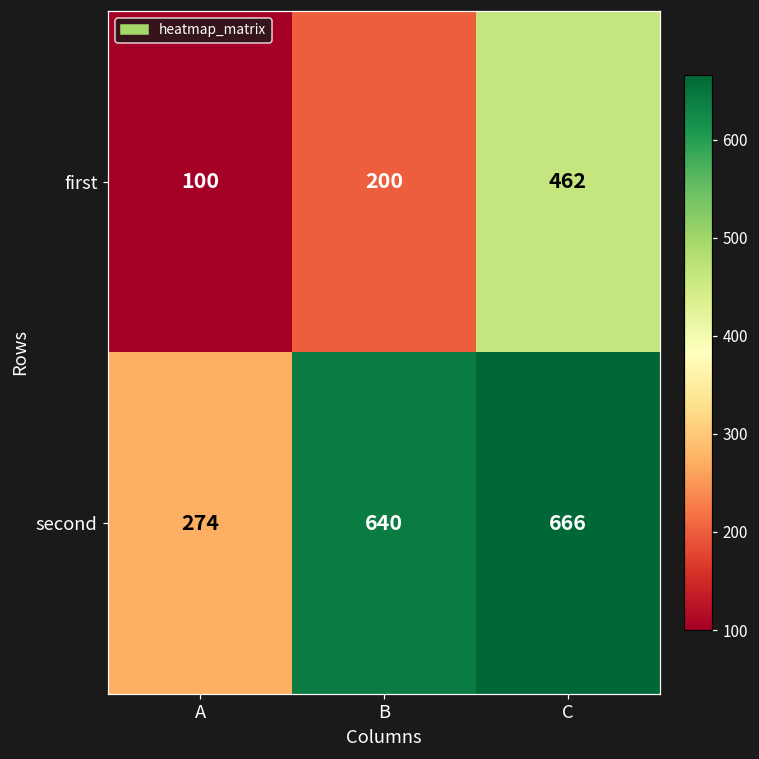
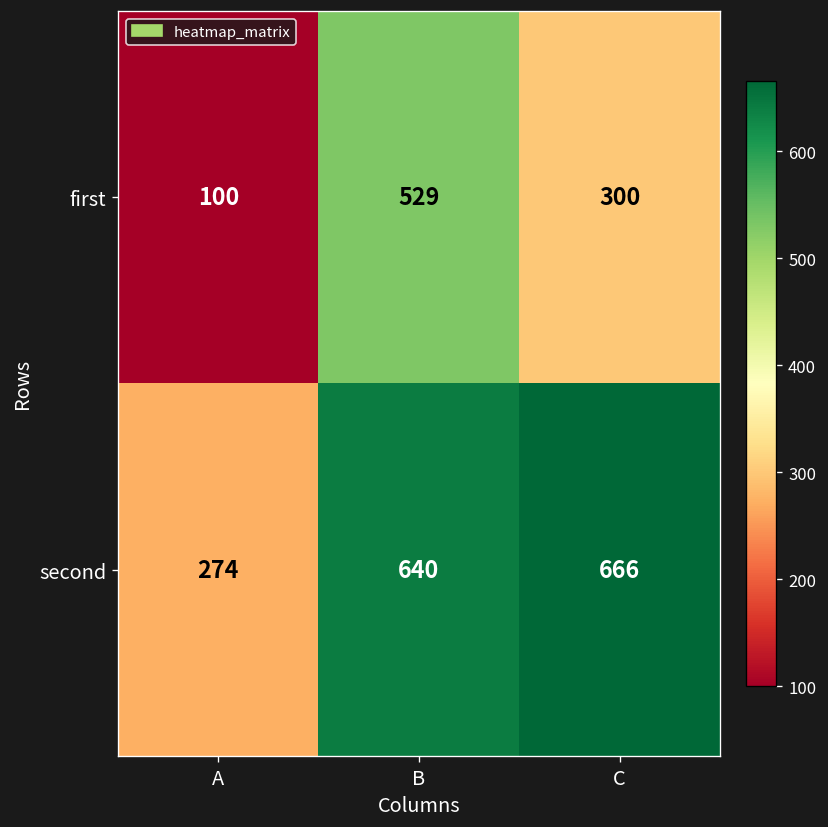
  {
    "first": {
      "A": 100,
-     "B": 200,
-     "C": 462
+     "B": 529,
+     "C": 300
    },
    "second": {
      "A": 274,
      "B": 640,
      "C": 666
    }
  }
